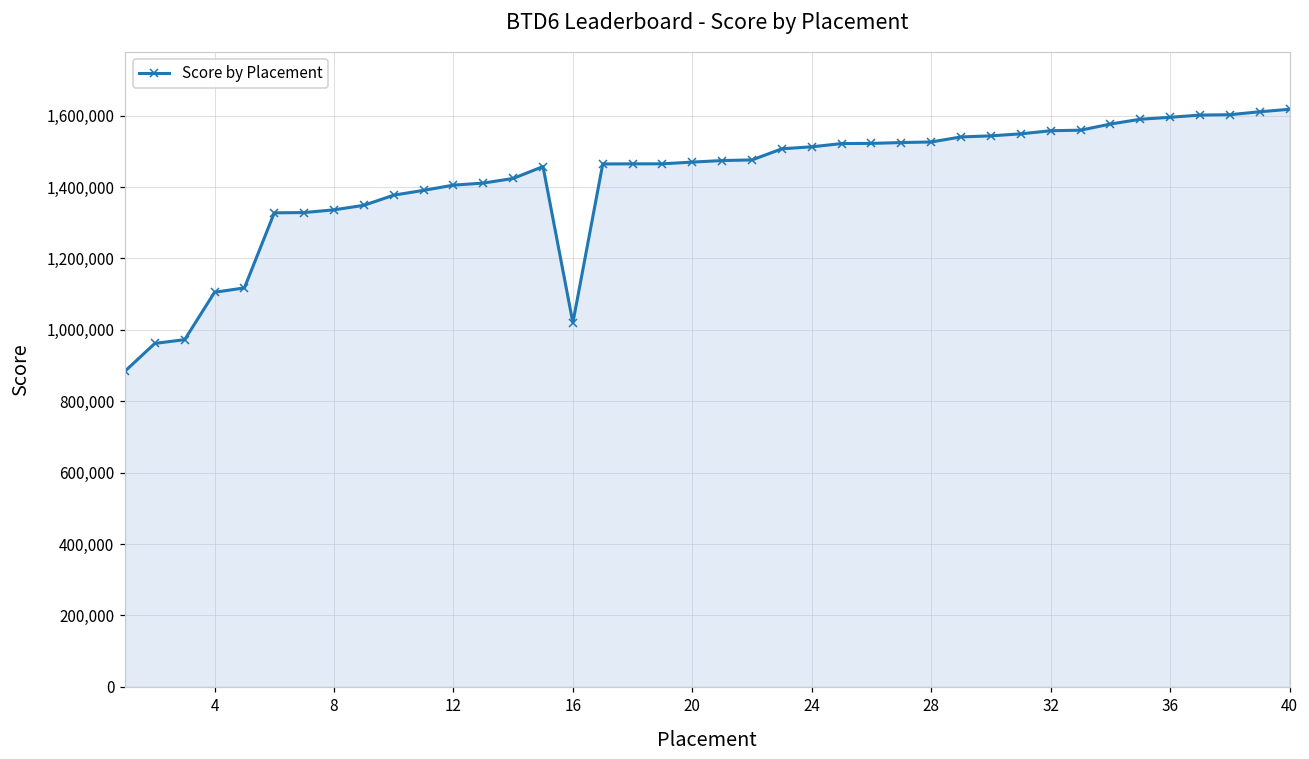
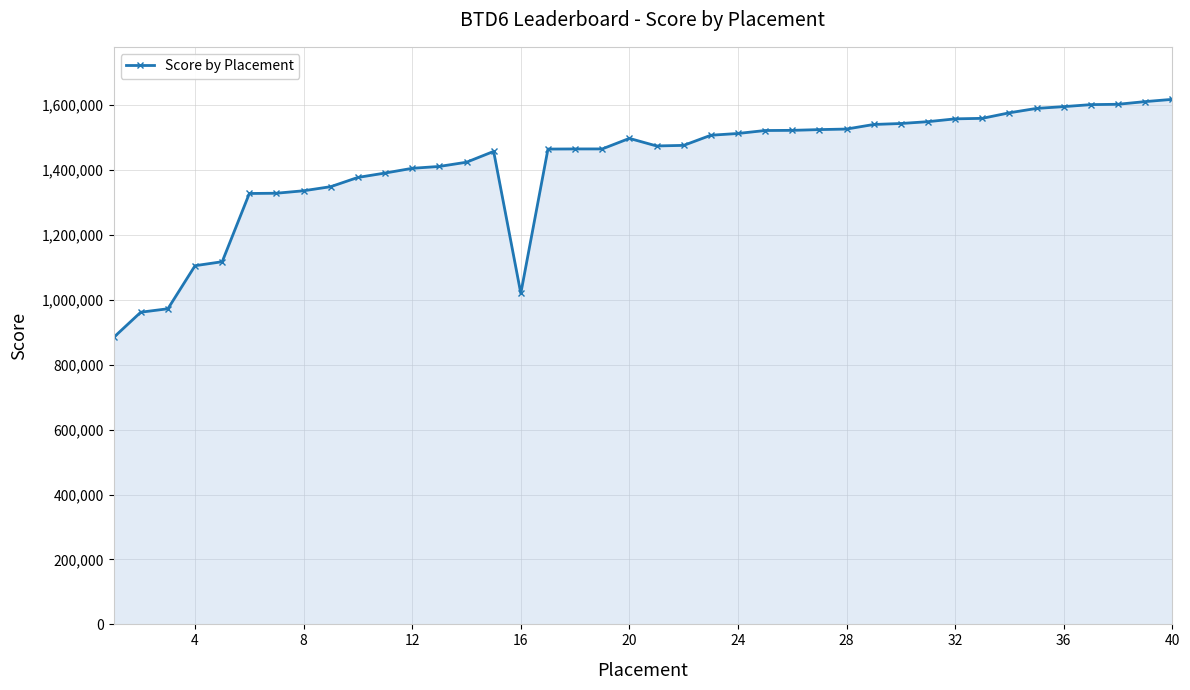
  {
    "4": "1,110,000",
    "8": "1,340,000",
    "12": "1,410,000",
    "16": "1,020,000",
-   "20": "1,470,000",
+   "20": "1,500,000",
    "24": "1,510,000",
    "28": "1,530,000",
    "32": "1,560,000",
    "36": "1,600,000",
    "40": "1,620,000"
  }
